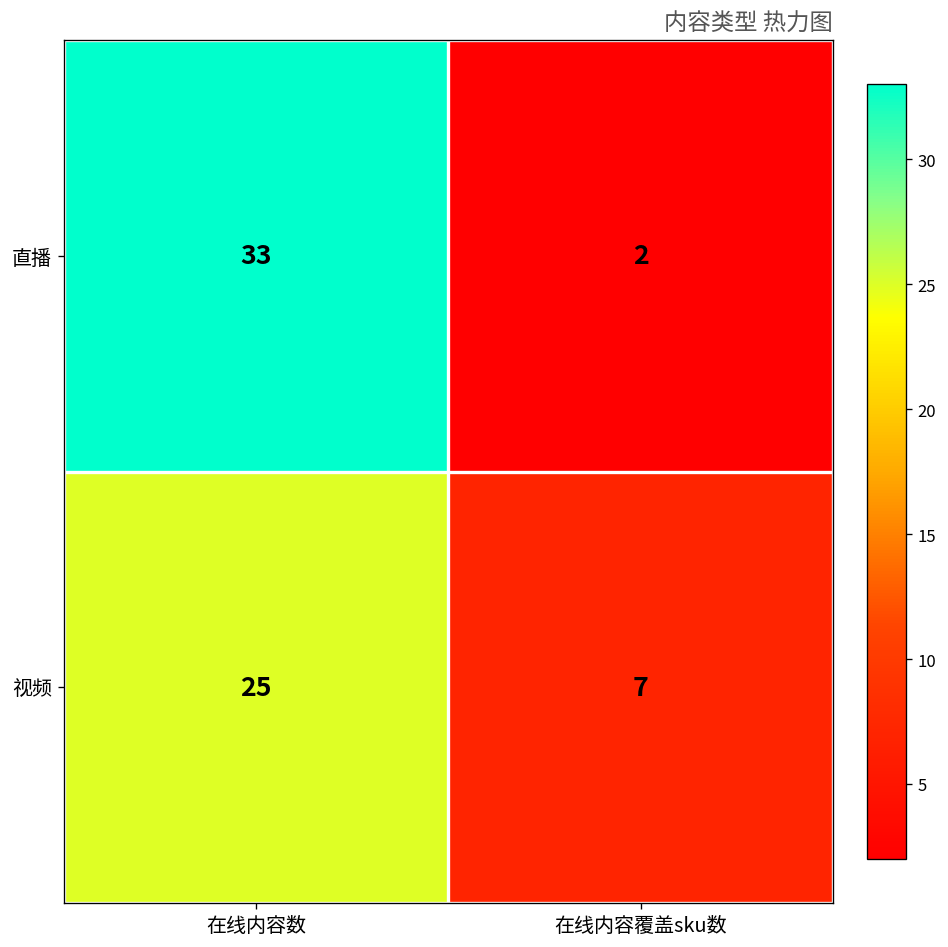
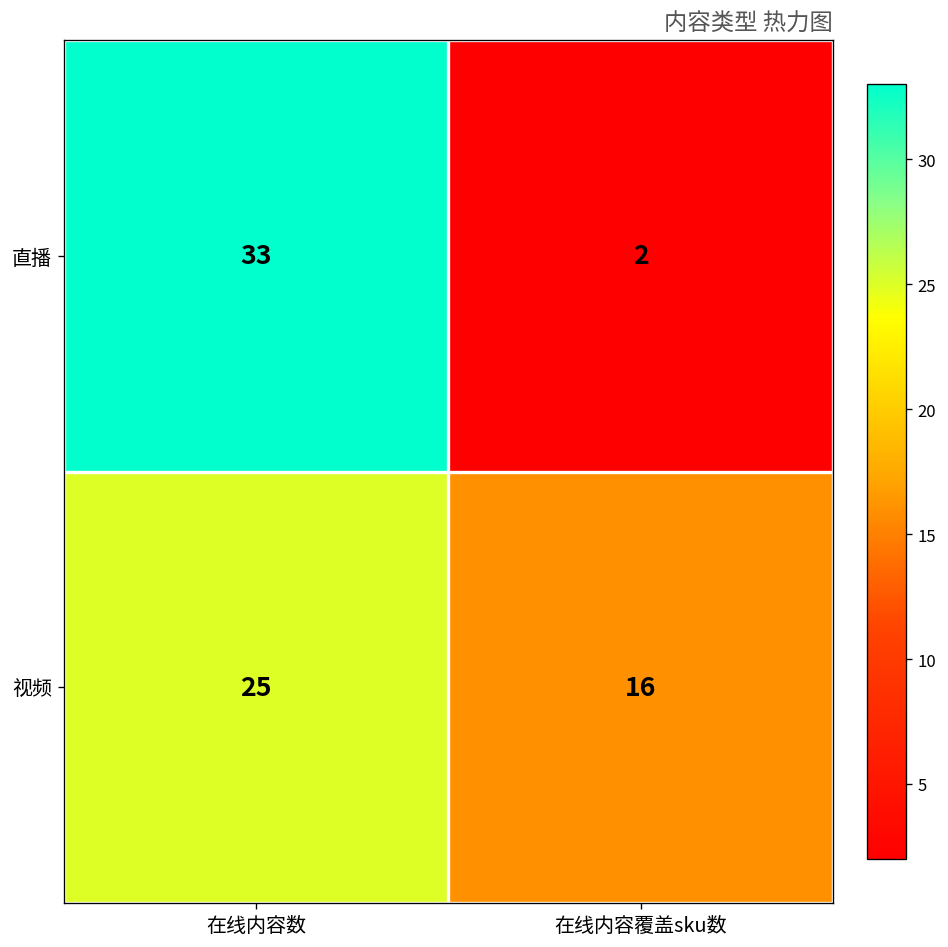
  {
    "直播": {
      "在线内容数": 33,
      "在线内容覆盖sku数": 2
    },
    "视频": {
      "在线内容数": 25,
-     "在线内容覆盖sku数": 7
+     "在线内容覆盖sku数": 16
    }
  }
